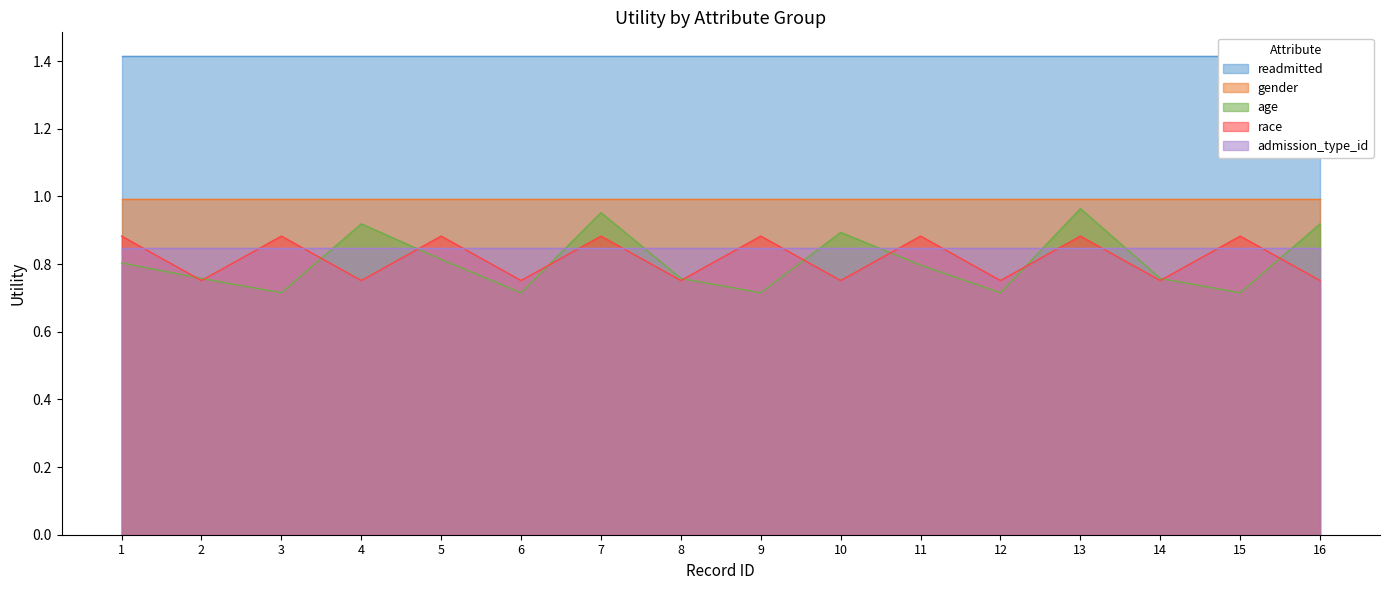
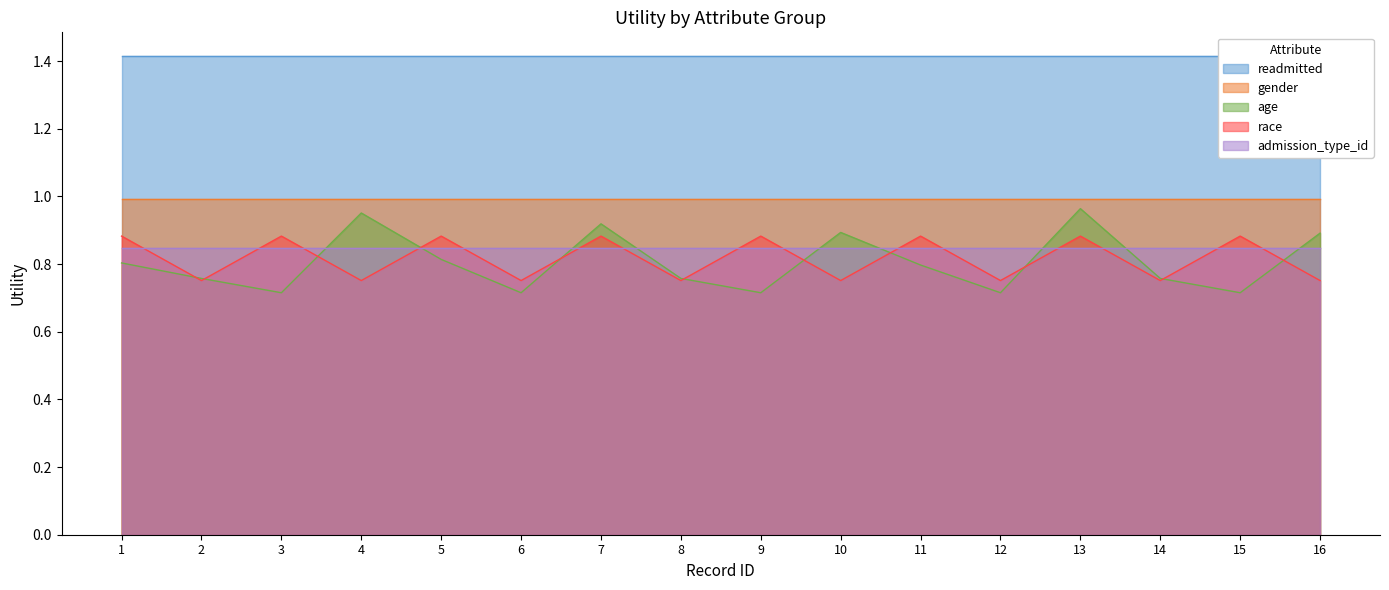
  {
    "readmitted": {
      "1": 1.41,
      "2": 1.41,
      "3": 1.41,
      "4": 1.41,
      "5": 1.41,
      "6": 1.41,
      "7": 1.41,
      "8": 1.41,
      "9": 1.41,
      "10": 1.41,
      "11": 1.41,
      "12": 1.41,
      "13": 1.41,
      "14": 1.41
    },
    "age": {
      "1": 0.80,
      "3": 0.72,
-     "4": 0.92,
+     "4": 0.95,
      "5": 0.81,
      "6": 0.72,
-     "7": 0.95,
+     "7": 0.92,
      "9": 0.72,
      "10": 0.89,
      "11": 0.80,
      "12": 0.72,
      "13": 0.96,
      "15": 0.72,
-     "16": 0.92
+     "16": 0.89
    },
    "admission_type_id": {
      "1": 0.85,
      "2": 0.85,
      "3": 0.85,
      "4": 0.85,
      "5": 0.85,
      "6": 0.85,
      "7": 0.85,
      "8": 0.85,
      "9": 0.85,
      "10": 0.85,
      "11": 0.85,
      "12": 0.85,
      "13": 0.85,
      "14": 0.85,
      "15": 0.85,
      "16": 0.85
    }
  }
